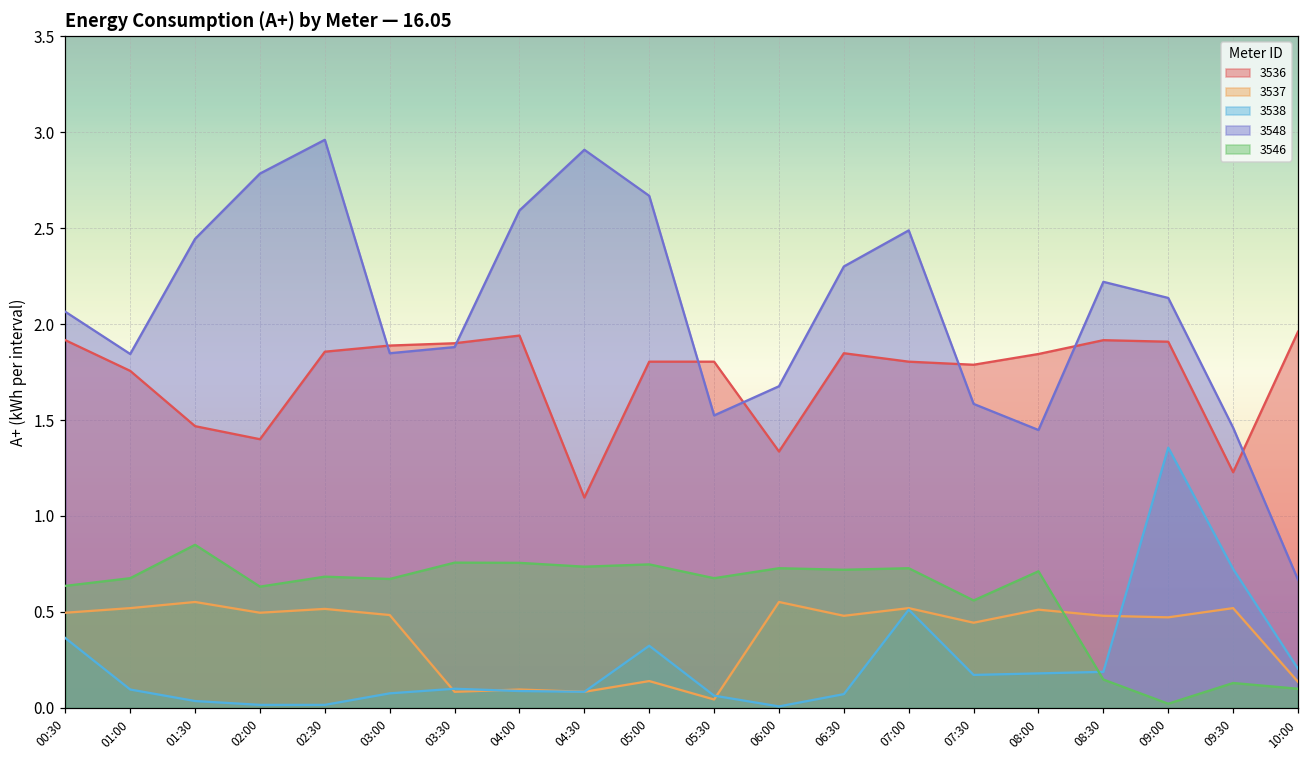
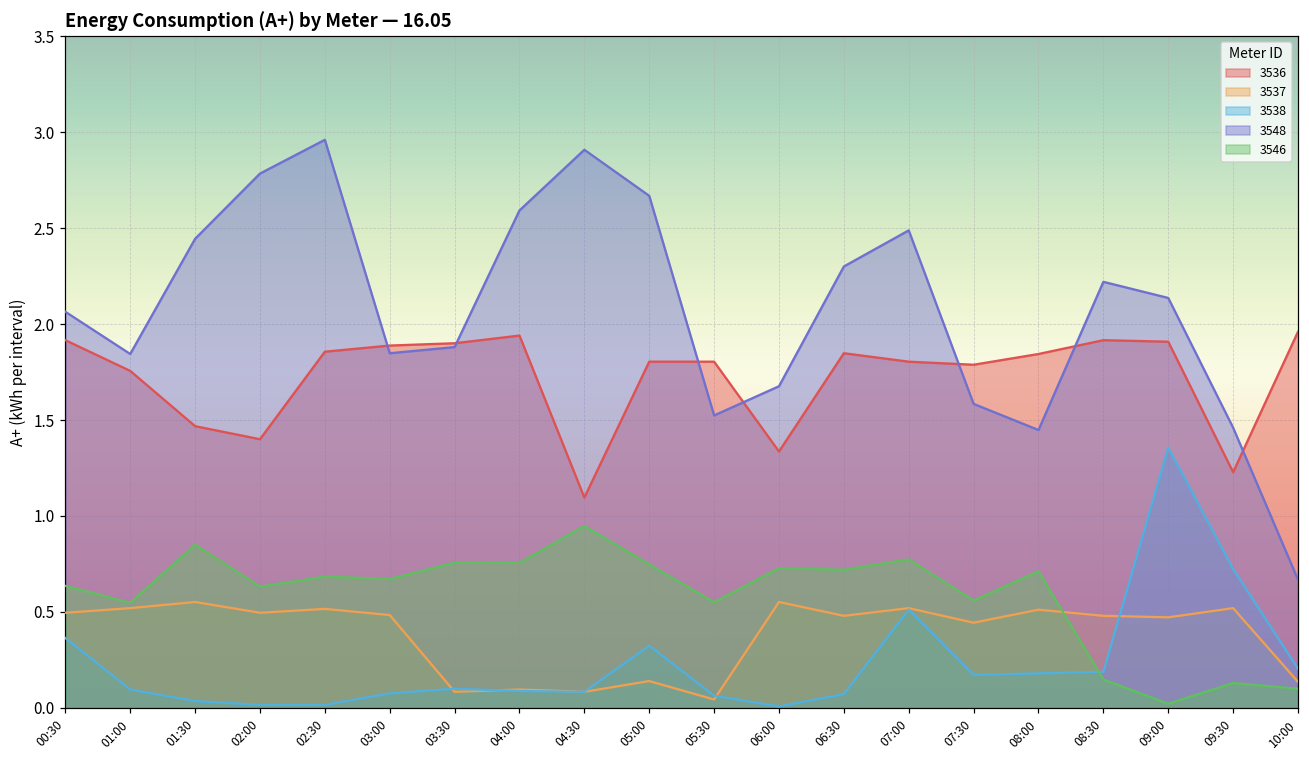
  {
    "3546": {
      "00:30": 0.64,
-     "01:00": 0.68,
+     "01:00": 0.55,
      "01:30": 0.85,
      "02:00": 0.63,
      "02:30": 0.68,
      "03:00": 0.67,
      "03:30": 0.76,
      "04:00": 0.76,
-     "04:30": 0.74,
+     "04:30": 0.95,
      "05:00": 0.75,
-     "05:30": 0.68,
+     "05:30": 0.55,
      "06:00": 0.73,
      "06:30": 0.72,
-     "07:00": 0.73,
+     "07:00": 0.77,
      "07:30": 0.56,
      "08:00": 0.71,
      "08:30": 0.15,
      "09:00": 0.02,
      "09:30": 0.13,
      "10:00": 0.10
    }
  }
